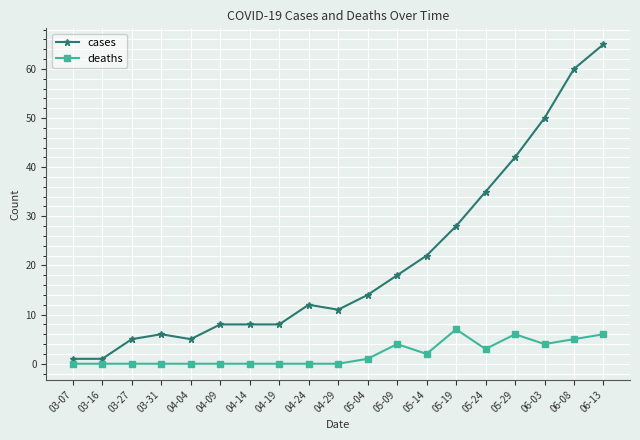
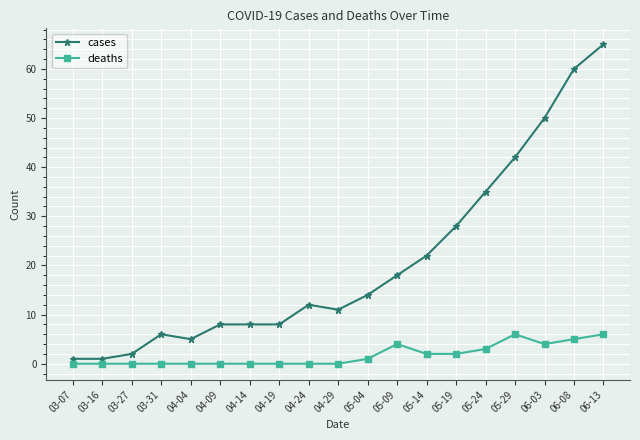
  {
    "cases": {
      "03-07": 1,
      "03-16": 1,
-     "03-27": 5,
+     "03-27": 2,
      "03-31": 6,
      "04-04": 5,
      "04-09": 8,
      "04-14": 8,
      "04-19": 8,
      "04-24": 12,
      "04-29": 11,
      "05-04": 14,
      "05-09": 18,
      "05-14": 22,
      "05-19": 28,
      "05-24": 35,
      "05-29": 42,
      "06-03": 50,
      "06-08": 60,
      "06-13": 65
    },
    "deaths": {
      "03-07": 0,
      "03-16": 0,
      "03-27": 0,
      "03-31": 0,
      "04-04": 0,
      "04-09": 0,
      "04-14": 0,
      "04-19": 0,
      "04-24": 0,
      "04-29": 0,
      "05-04": 1,
      "05-09": 4,
      "05-14": 2,
-     "05-19": 7,
+     "05-19": 2,
      "05-24": 3,
      "05-29": 6,
      "06-03": 4,
      "06-08": 5,
      "06-13": 6
    }
  }
